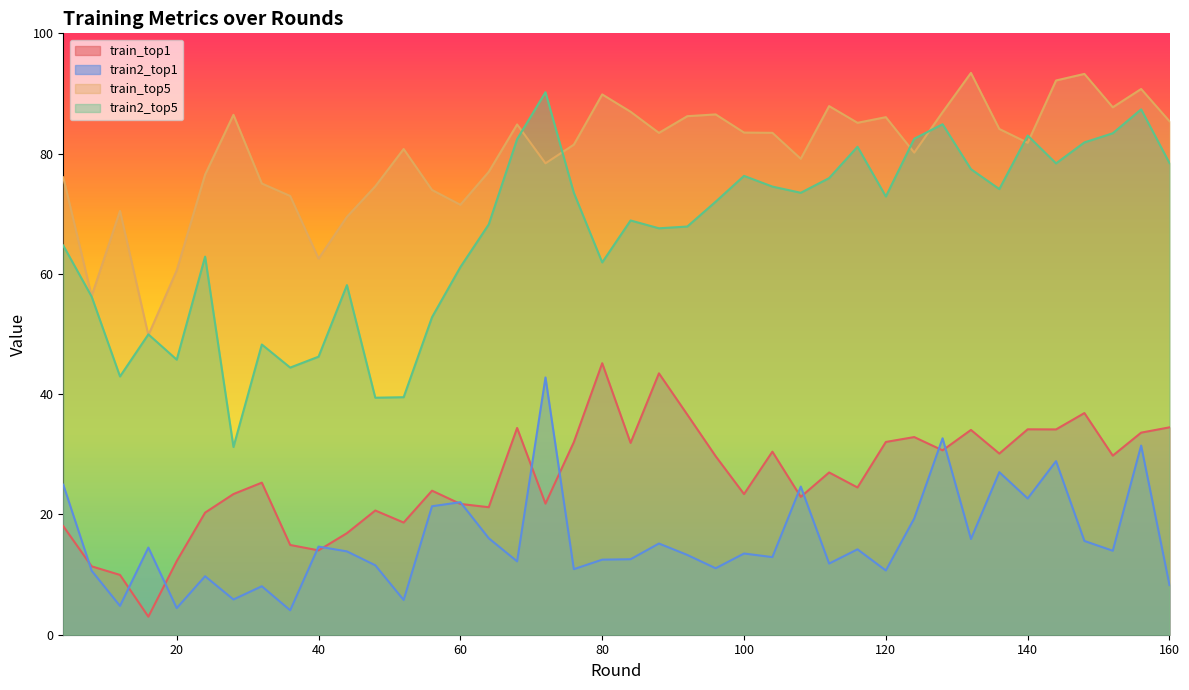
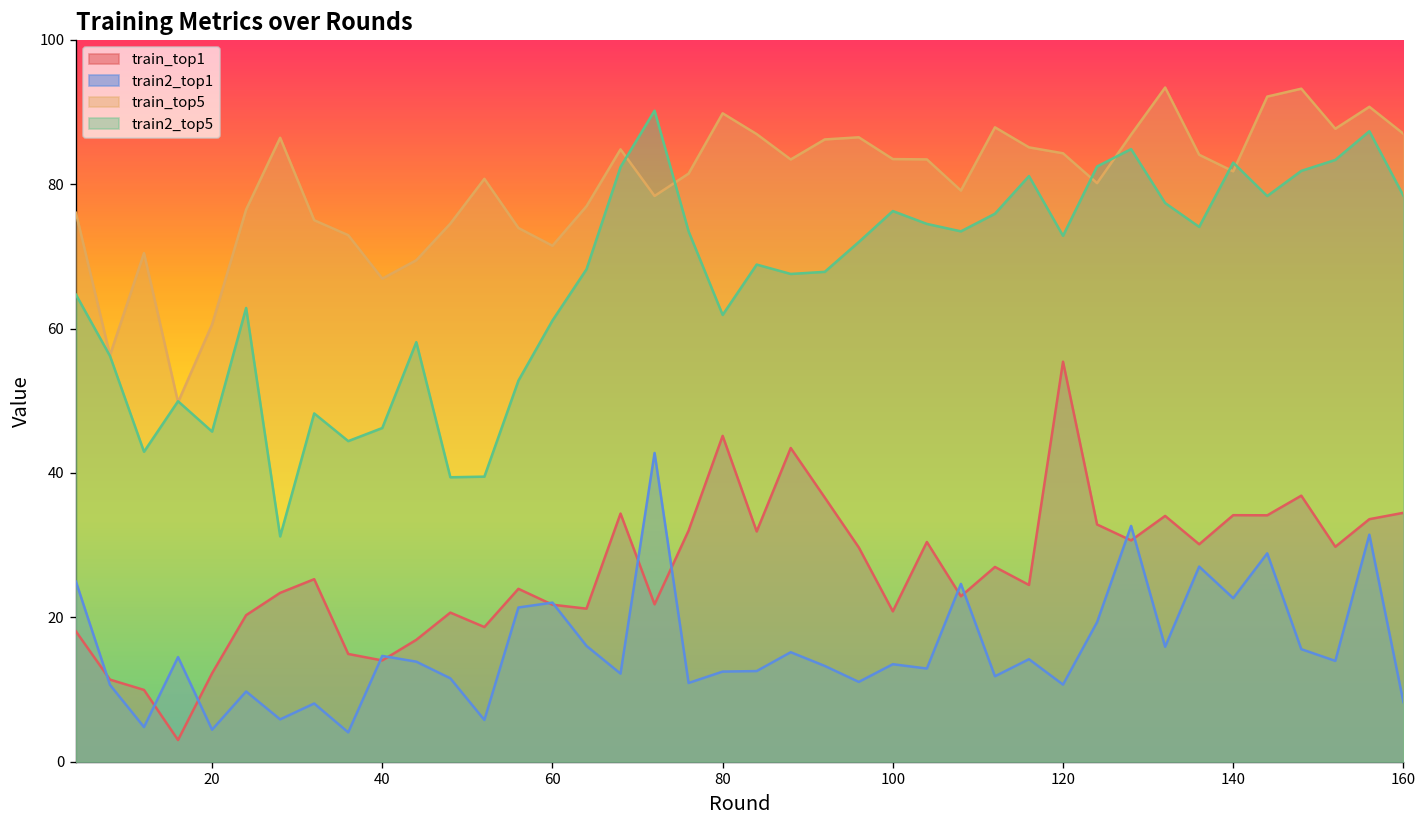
  {
    "train_top1": {
      "20": 12,
      "40": 14,
      "80": 45,
-     "100": 23,
-     "120": 32,
+     "100": 21,
+     "120": 55,
      "140": 34,
      "160": 34
    },
    "train2_top1": {
      "20": 4,
      "40": 15,
      "80": 12,
      "100": 14,
      "120": 11,
      "140": 23,
      "160": 8
    },
    "train_top5": {
      "20": 61,
-     "40": 63,
+     "40": 67,
      "60": 71,
      "80": 90,
      "100": 83,
-     "120": 86,
+     "120": 84,
      "140": 82,
-     "160": 85
+     "160": 87
    },
    "train2_top5": {
      "20": 46,
      "40": 46,
      "60": 61,
      "80": 62,
      "100": 76,
      "120": 73,
      "140": 83,
      "160": 78
    }
  }
